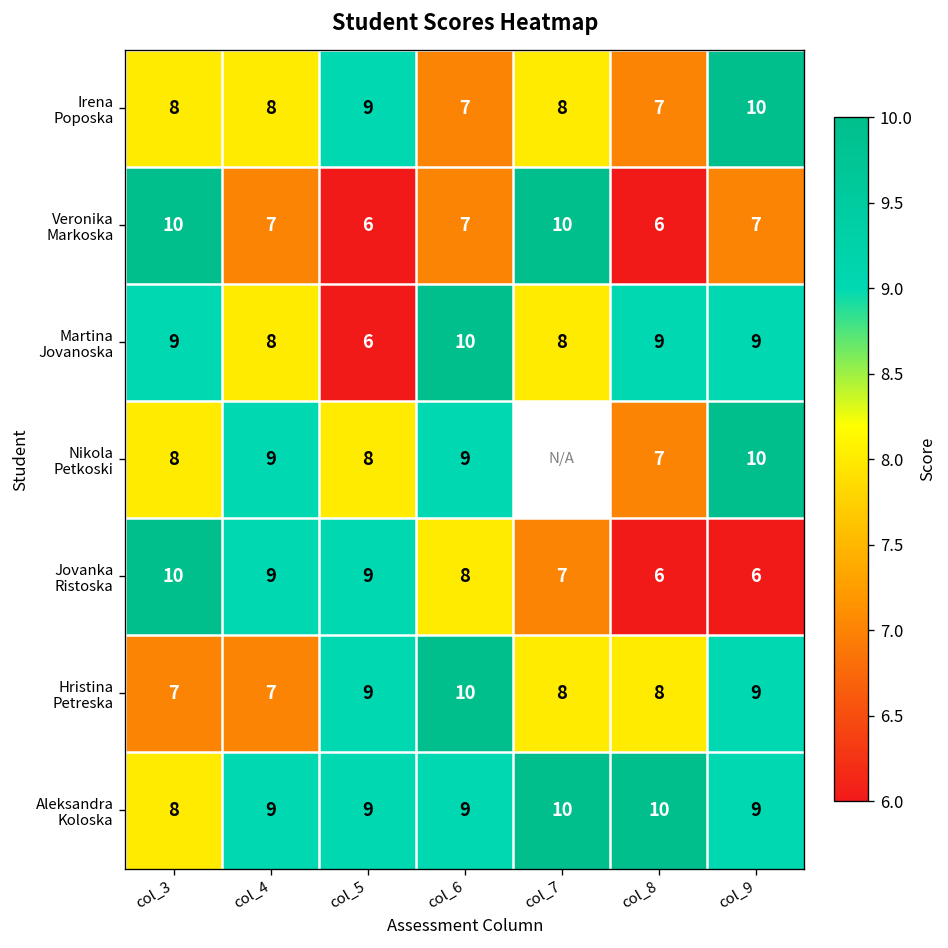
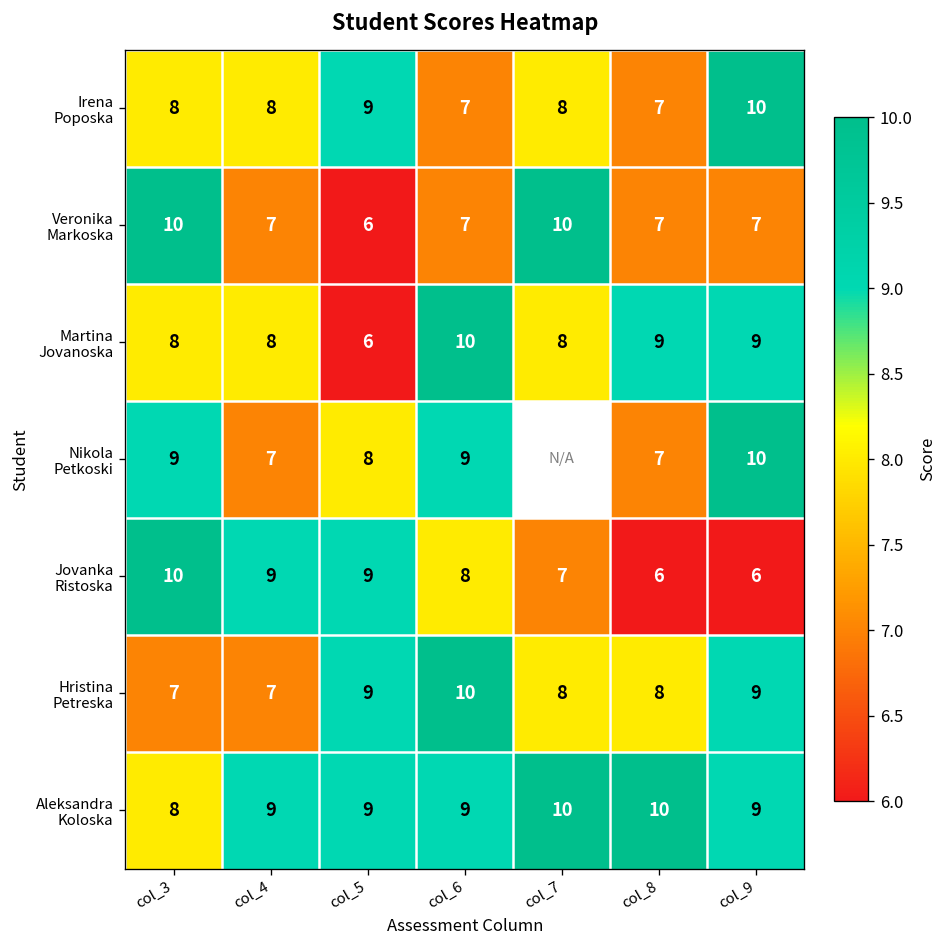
  {
    "Irena Poposka": {
      "col_3": 8,
      "col_4": 8,
      "col_5": 9,
      "col_6": 7,
      "col_7": 8,
      "col_8": 7,
      "col_9": 10
    },
    "Veronika Markoska": {
      "col_3": 10,
      "col_4": 7,
      "col_5": 6,
      "col_6": 7,
      "col_7": 10,
-     "col_8": 6,
+     "col_8": 7,
      "col_9": 7
    },
    "Martina Jovanoska": {
-     "col_3": 9,
+     "col_3": 8,
      "col_4": 8,
      "col_5": 6,
      "col_6": 10,
      "col_7": 8,
      "col_8": 9,
      "col_9": 9
    },
    "Nikola Petkoski": {
-     "col_3": 8,
-     "col_4": 9,
+     "col_3": 9,
+     "col_4": 7,
      "col_5": 8,
      "col_6": 9,
      "col_8": 7,
      "col_9": 10
    },
    "Jovanka Ristoska": {
      "col_3": 10,
      "col_4": 9,
      "col_5": 9,
      "col_6": 8,
      "col_7": 7,
      "col_8": 6,
      "col_9": 6
    },
    "Hristina Petreska": {
      "col_3": 7,
      "col_4": 7,
      "col_5": 9,
      "col_6": 10,
      "col_7": 8,
      "col_8": 8,
      "col_9": 9
    },
    "Aleksandra Koloska": {
      "col_3": 8,
      "col_4": 9,
      "col_5": 9,
      "col_6": 9,
      "col_7": 10,
      "col_8": 10,
      "col_9": 9
    }
  }
